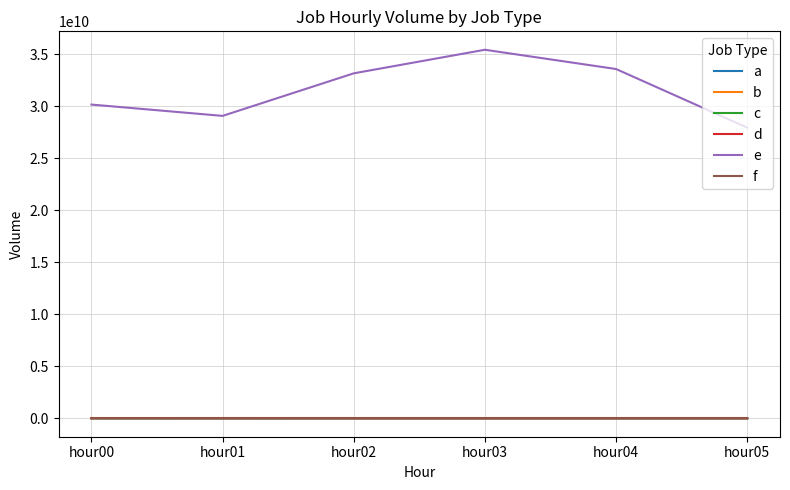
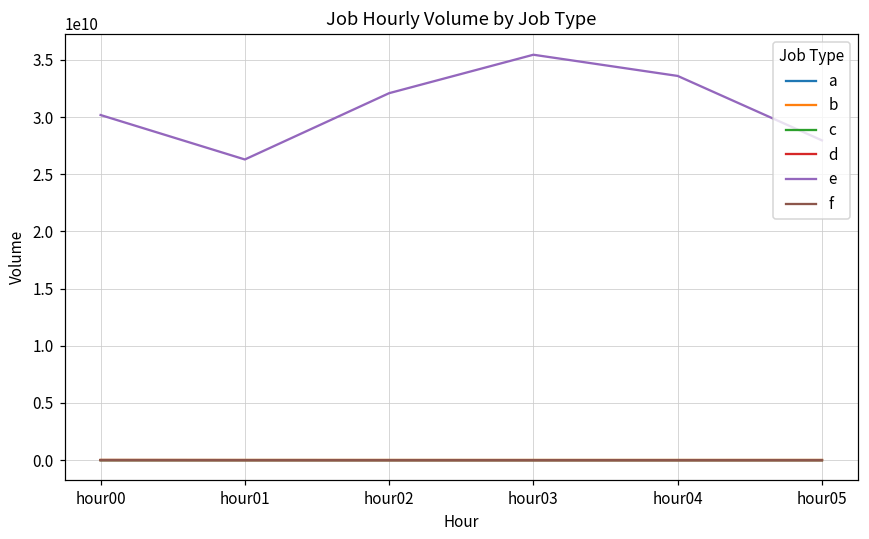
  {
    "f": {
      "hour00": 0,
      "hour01": 0,
      "hour02": 0,
      "hour03": 0,
      "hour04": 0,
      "hour05": 0
    },
    "e": {
      "hour00": 30200000000,
-     "hour01": 29100000000,
-     "hour02": 33200000000,
+     "hour01": 26300000000,
+     "hour02": 32100000000,
      "hour03": 35500000000,
      "hour04": 33600000000
    }
  }
